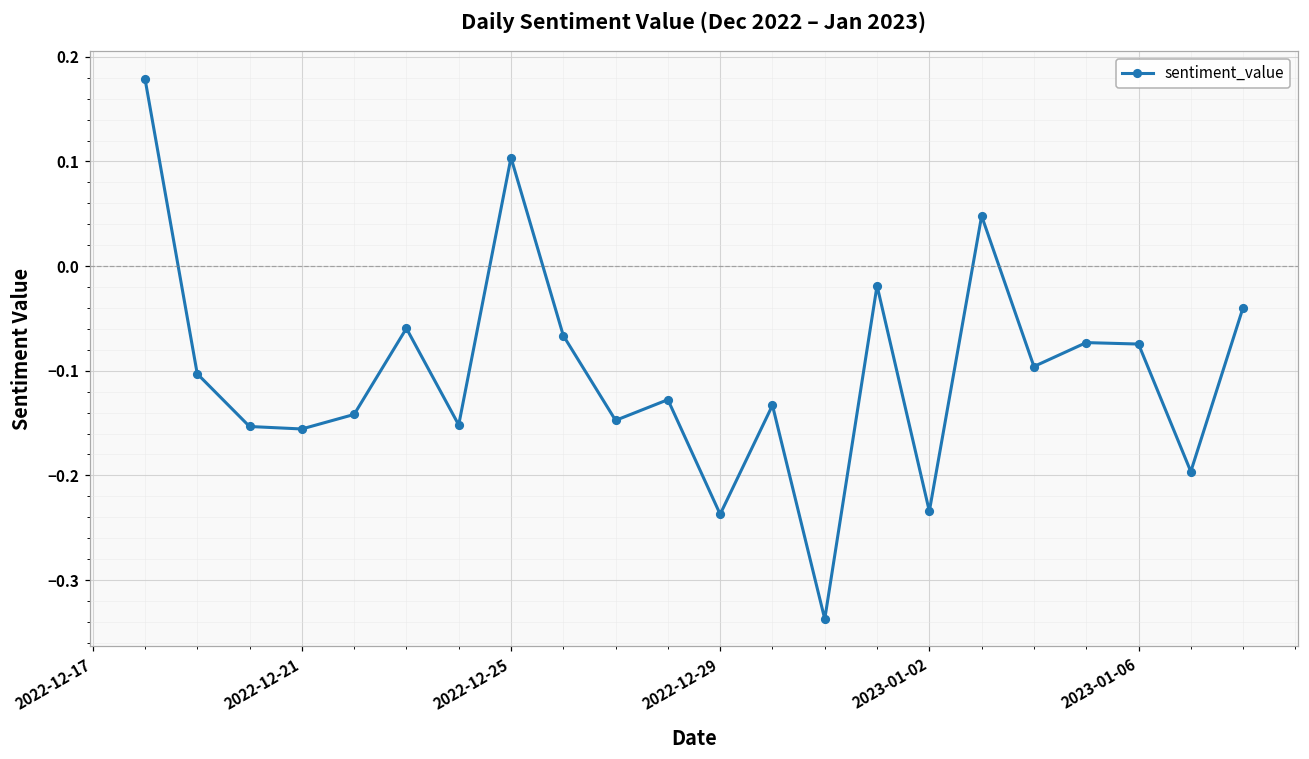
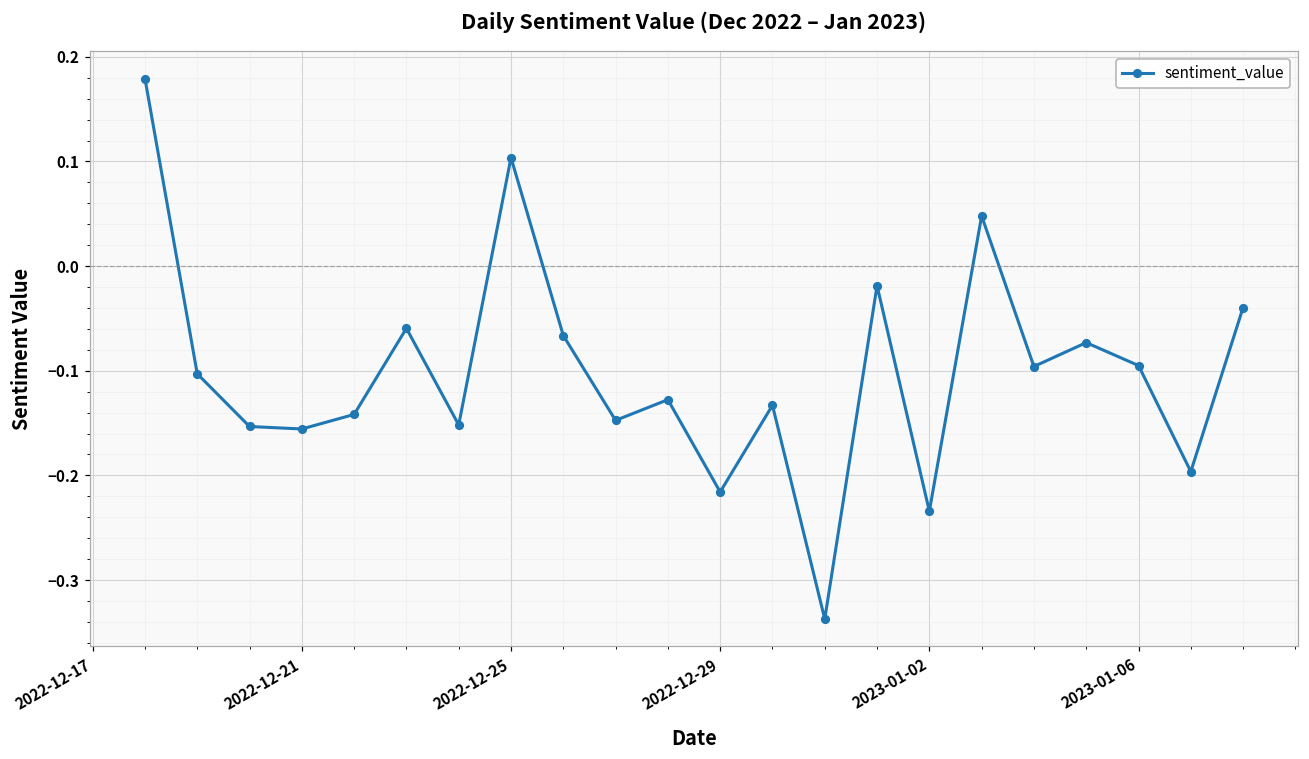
  {
    "2022-12-21": -0.16,
    "2022-12-25": 0.10,
-   "2022-12-29": -0.24,
+   "2022-12-29": -0.22,
    "2023-01-02": -0.23,
-   "2023-01-06": -0.07
+   "2023-01-06": -0.10
  }
